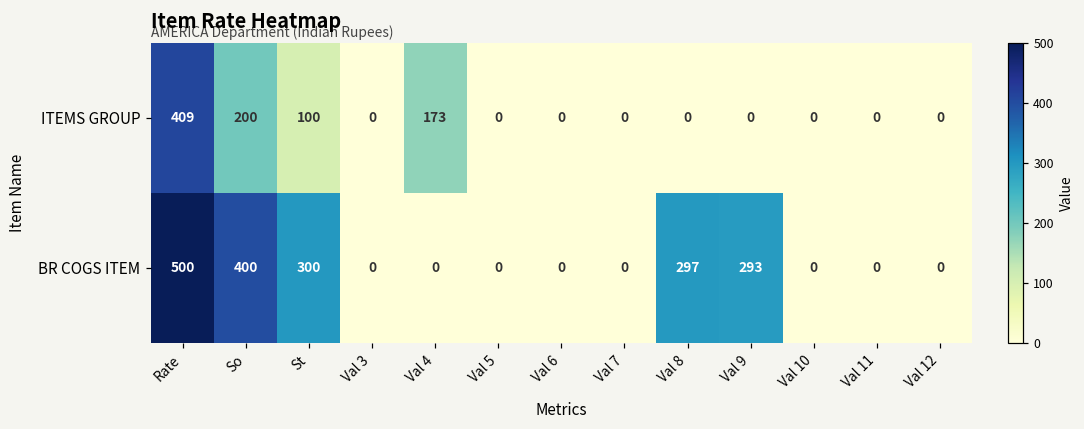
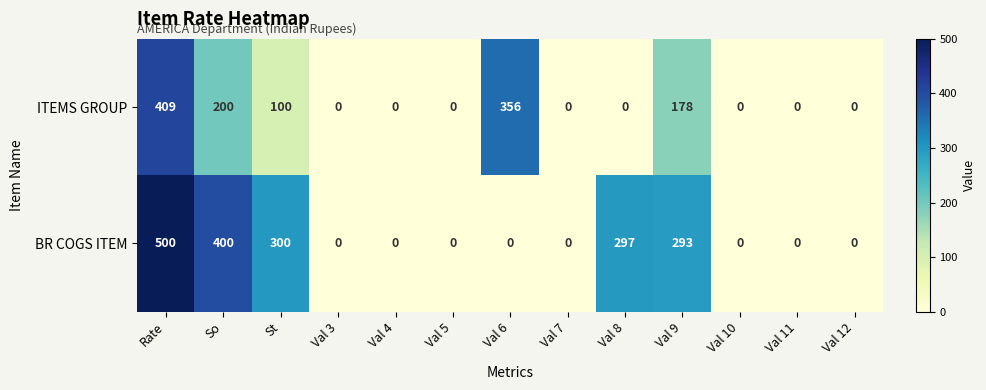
  {
    "ITEMS GROUP": {
      "Rate": 409,
      "So": 200,
      "St": 100,
      "Val 3": 0,
-     "Val 4": 173,
+     "Val 4": 0,
      "Val 5": 0,
-     "Val 6": 0,
+     "Val 6": 356,
      "Val 7": 0,
      "Val 8": 0,
-     "Val 9": 0,
+     "Val 9": 178,
      "Val 10": 0,
      "Val 11": 0,
      "Val 12": 0
    },
    "BR COGS ITEM": {
      "Rate": 500,
      "So": 400,
      "St": 300,
      "Val 3": 0,
      "Val 4": 0,
      "Val 5": 0,
      "Val 6": 0,
      "Val 7": 0,
      "Val 8": 297,
      "Val 9": 293,
      "Val 10": 0,
      "Val 11": 0,
      "Val 12": 0
    }
  }
